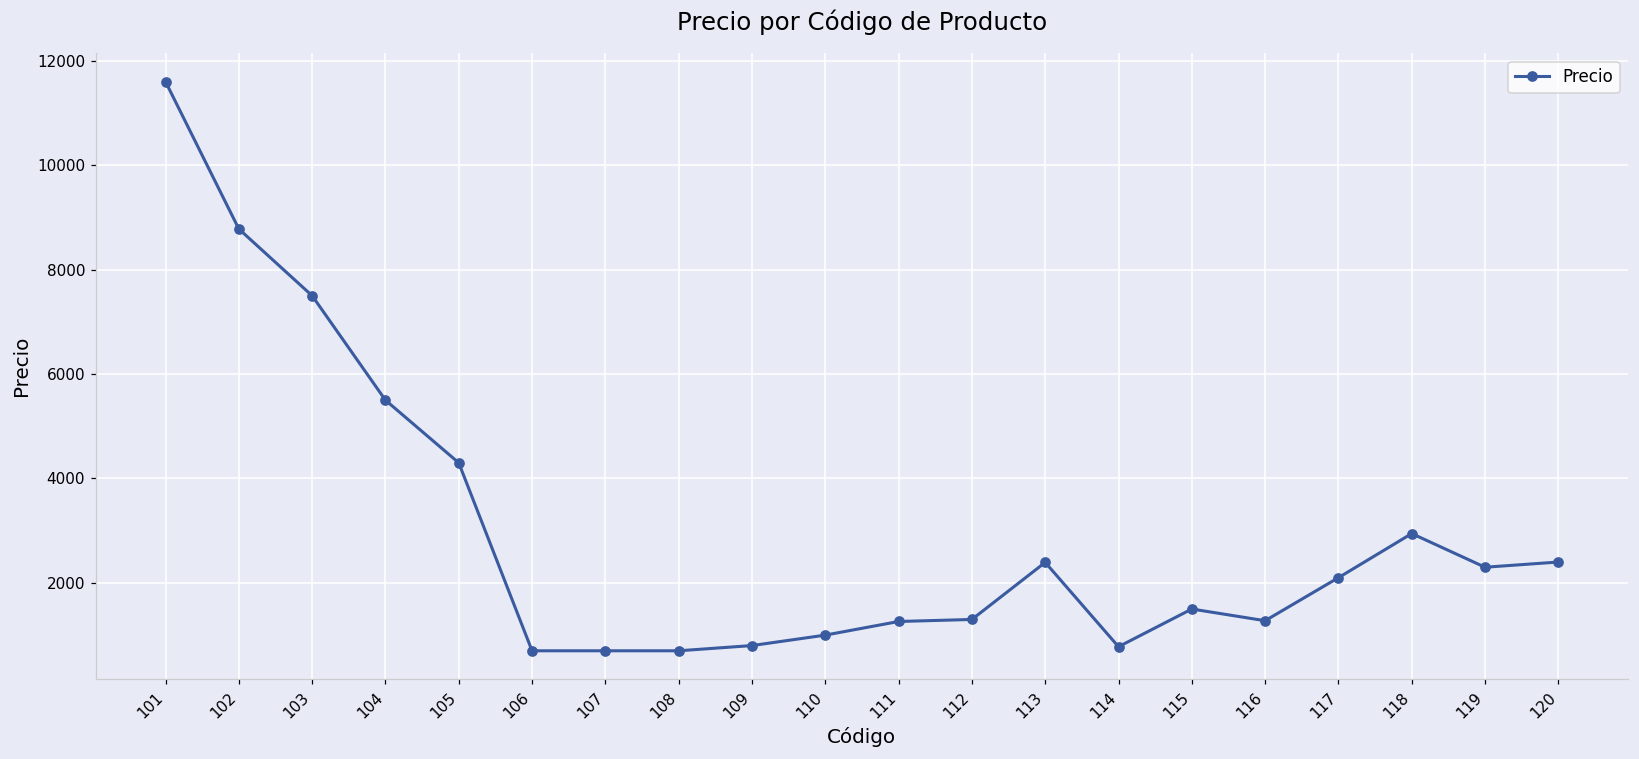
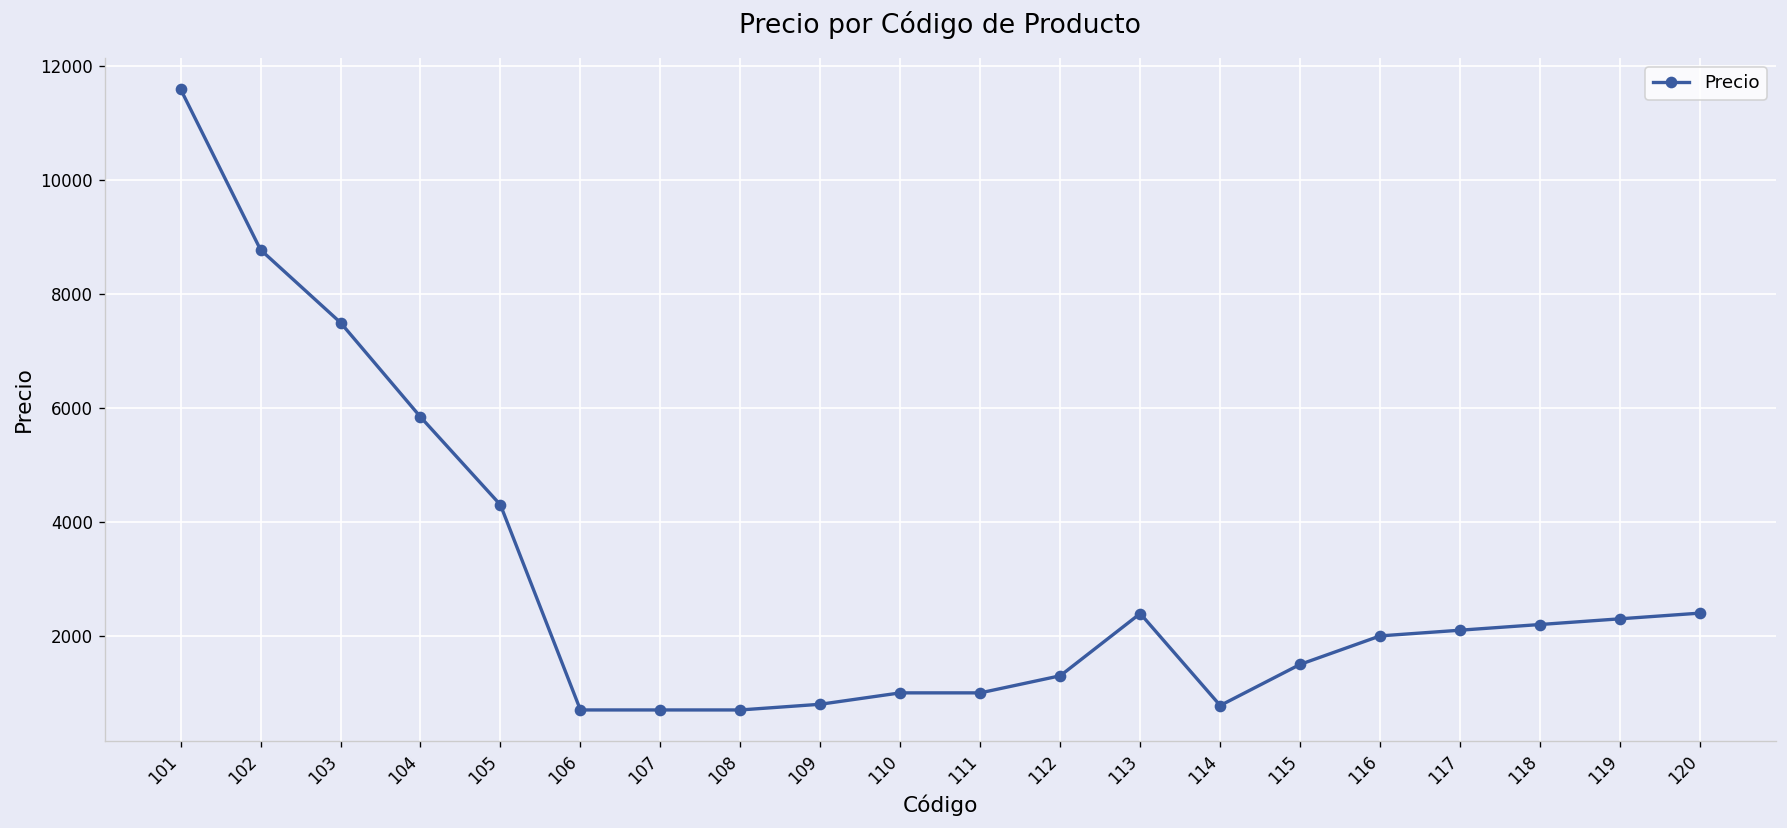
  {
    "101": 11600,
    "102": 8800,
    "103": 7500,
-   "104": 5500,
+   "104": 5800,
    "105": 4300,
    "106": 700,
    "107": 700,
    "108": 700,
    "109": 800,
    "110": 1000,
-   "111": 1300,
+   "111": 1000,
    "112": 1300,
    "113": 2400,
    "114": 800,
    "115": 1500,
-   "116": 1300,
+   "116": 2000,
    "117": 2100,
-   "118": 2900,
+   "118": 2200,
    "119": 2300,
    "120": 2400
  }
